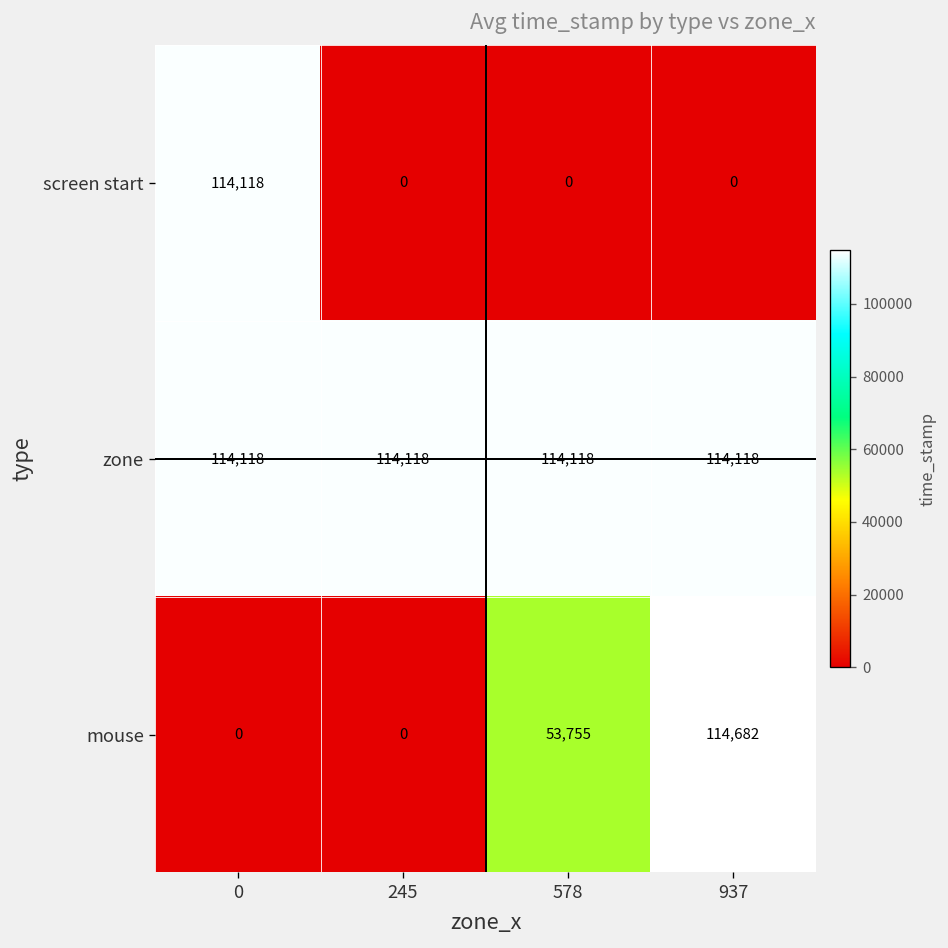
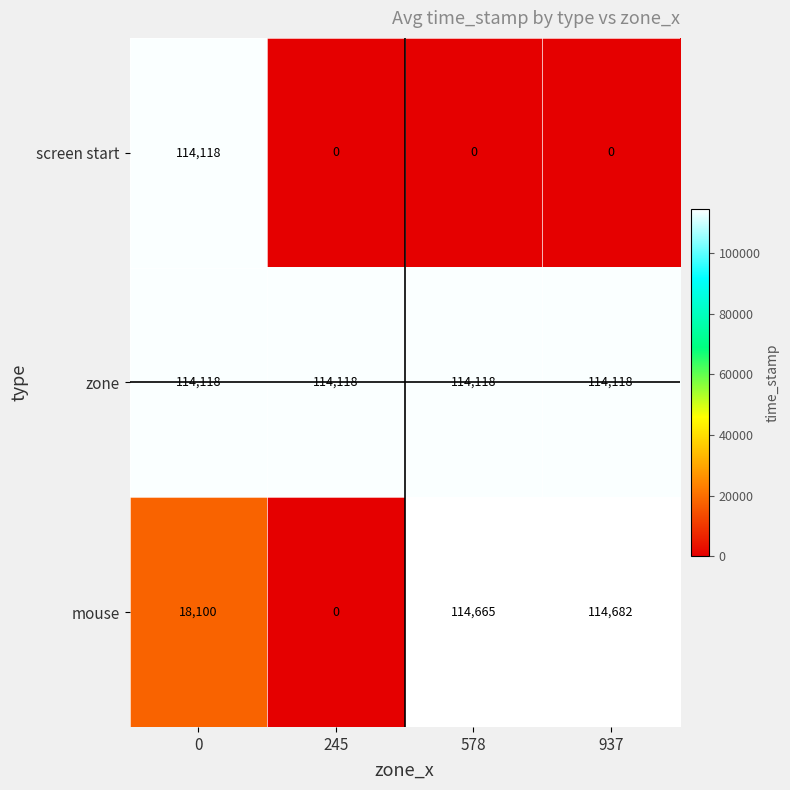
  {
    "screen start": {
      "0": "114,118",
      "245": "0",
      "578": "0",
      "937": "0"
    },
    "zone": {
      "0": "114,118",
      "245": "114,118",
      "578": "114,118",
      "937": "114,118"
    },
    "mouse": {
-     "0": "0",
+     "0": "18,100",
      "245": "0",
-     "578": "53,755",
+     "578": "114,665",
      "937": "114,682"
    }
  }
